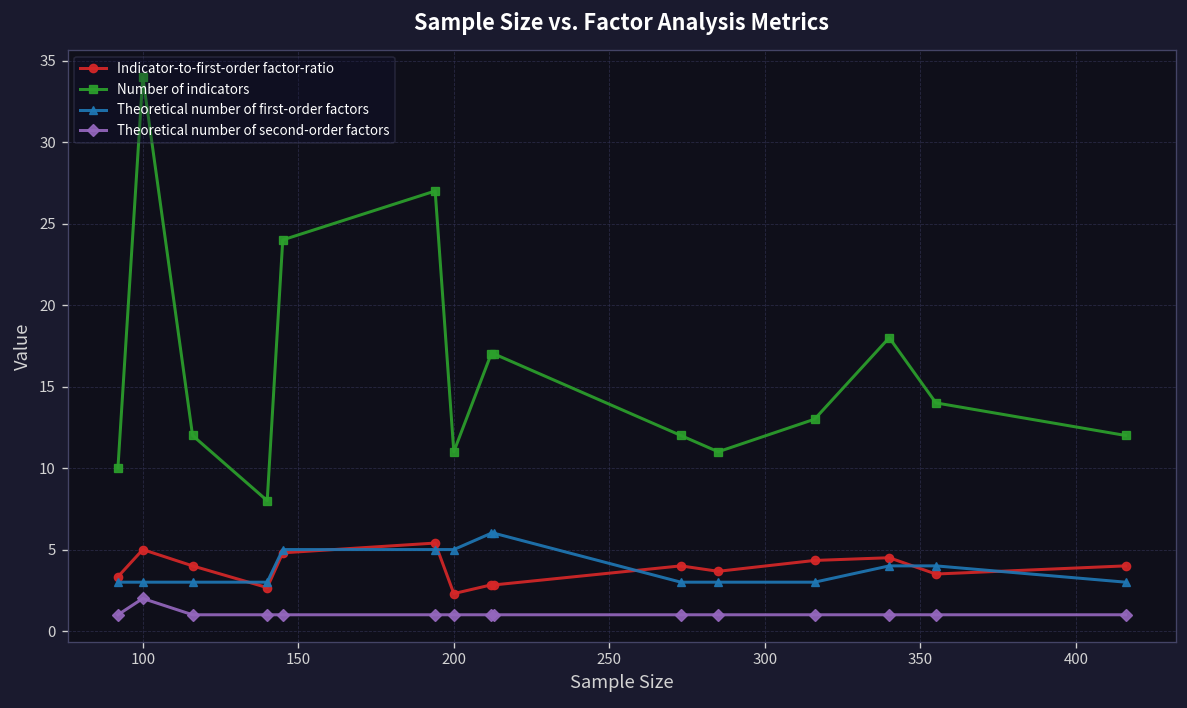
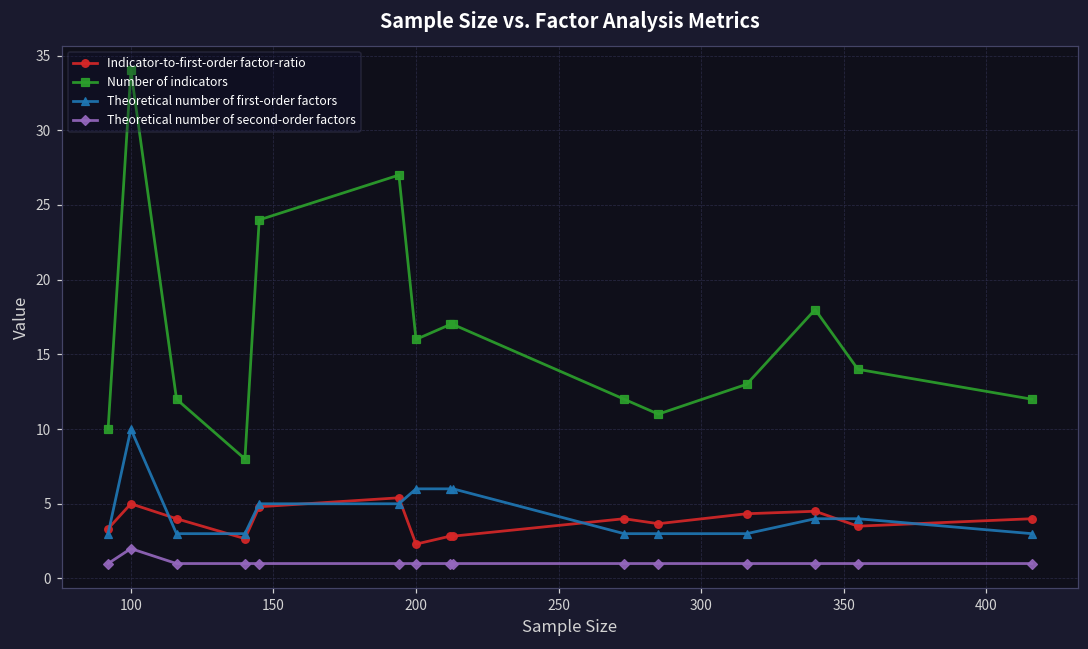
  {
    "Indicator-to-first-order factor-ratio": {
      "100": 5,
      "200": 2.3
    },
    "Number of indicators": {
-     "200": 11
+     "200": 16
    },
    "Theoretical number of first-order factors": {
-     "100": 3,
-     "200": 5
+     "100": 10,
+     "200": 6
    },
    "Theoretical number of second-order factors": {
      "100": 2,
      "200": 1
    }
  }
